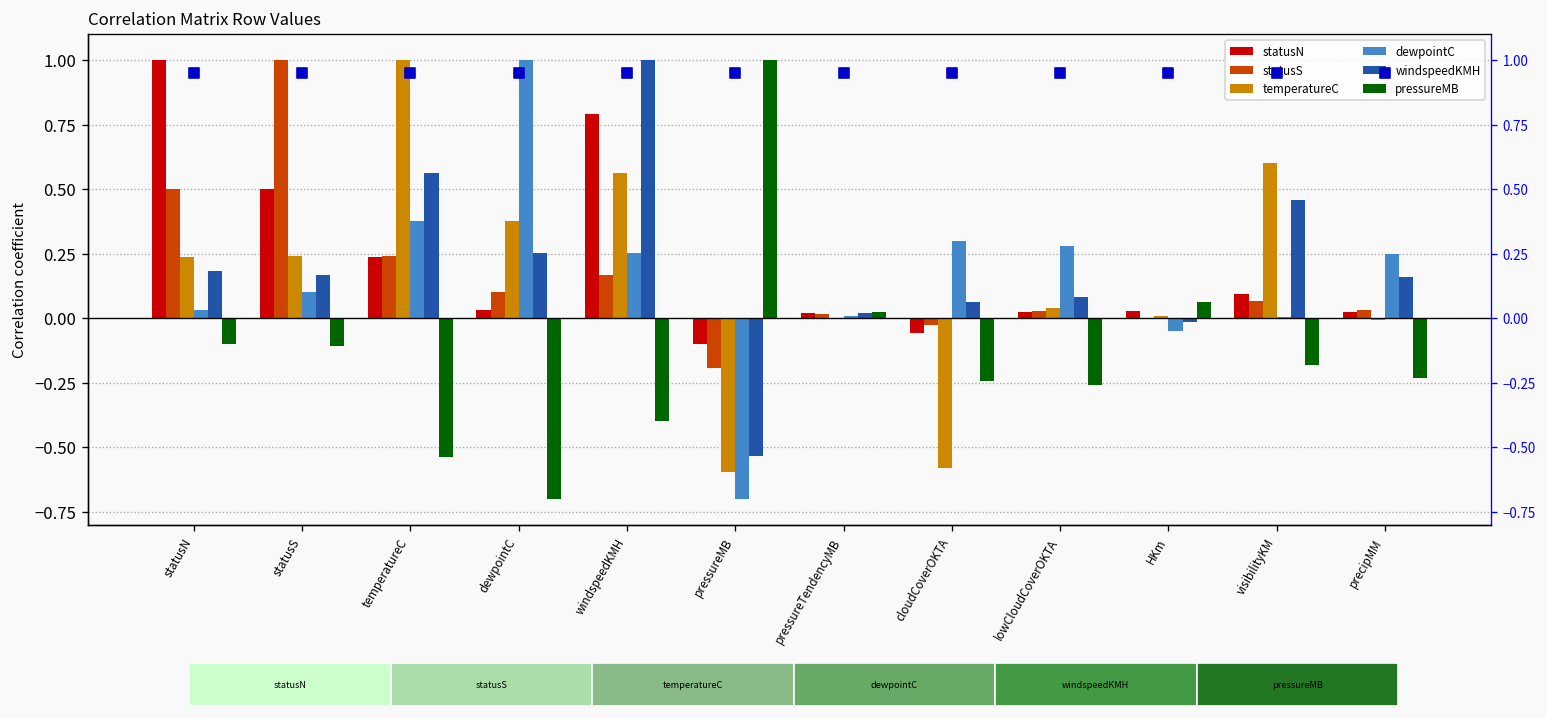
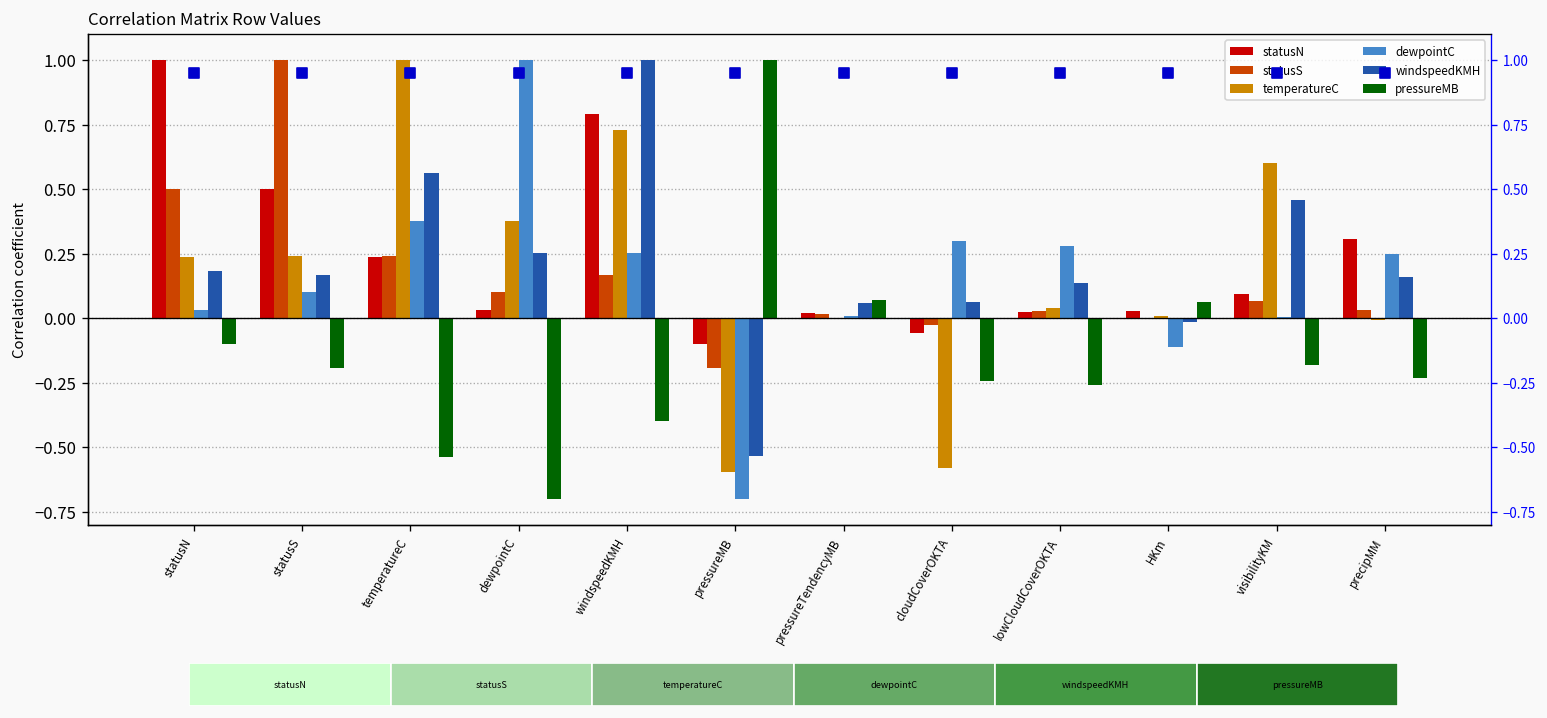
  {
    "statusN": {
      "statusN": 1.00,
      "statusS": 0.50,
      "temperatureC": 0.24,
      "dewpointC": 0.03,
      "windspeedKMH": 0.79,
      "pressureMB": -0.10,
      "pressureTendencyMB": 0.02,
      "cloudCoverOKTA": -0.06,
      "lowCloudCoverOKTA": 0.02,
      "HKm": 0.03,
      "visibilityKM": 0.09,
-     "precipMM": 0.02
+     "precipMM": 0.31
    },
    "statusS": {
      "statusN": 0.50,
      "statusS": 1.00,
      "temperatureC": 0.24,
      "dewpointC": 0.10,
      "windspeedKMH": 0.17,
      "pressureMB": -0.19,
      "pressureTendencyMB": 0.02,
      "cloudCoverOKTA": -0.03,
      "lowCloudCoverOKTA": 0.03,
      "visibilityKM": 0.07,
      "precipMM": 0.03
    },
    "temperatureC": {
      "statusN": 0.24,
      "statusS": 0.24,
      "temperatureC": 1.00,
      "dewpointC": 0.37,
-     "windspeedKMH": 0.56,
+     "windspeedKMH": 0.73,
      "pressureMB": -0.59,
      "cloudCoverOKTA": -0.58,
      "lowCloudCoverOKTA": 0.04,
      "visibilityKM": 0.60
    },
    "dewpointC": {
      "statusN": 0.03,
      "statusS": 0.10,
      "temperatureC": 0.37,
      "dewpointC": 1.00,
      "windspeedKMH": 0.25,
      "pressureMB": -0.70,
      "cloudCoverOKTA": 0.30,
      "lowCloudCoverOKTA": 0.28,
-     "HKm": -0.05,
+     "HKm": -0.11,
      "precipMM": 0.25
    },
    "windspeedKMH": {
      "statusN": 0.18,
      "statusS": 0.17,
      "temperatureC": 0.56,
      "dewpointC": 0.25,
      "windspeedKMH": 1.00,
      "pressureMB": -0.53,
-     "pressureTendencyMB": 0.02,
+     "pressureTendencyMB": 0.06,
      "cloudCoverOKTA": 0.06,
-     "lowCloudCoverOKTA": 0.08,
+     "lowCloudCoverOKTA": 0.13,
      "HKm": -0.01,
      "visibilityKM": 0.46,
      "precipMM": 0.16
    },
    "pressureMB": {
      "statusN": -0.10,
-     "statusS": -0.11,
+     "statusS": -0.19,
      "temperatureC": -0.54,
      "dewpointC": -0.70,
      "windspeedKMH": -0.40,
      "pressureMB": 1.00,
-     "pressureTendencyMB": 0.02,
+     "pressureTendencyMB": 0.07,
      "cloudCoverOKTA": -0.25,
      "lowCloudCoverOKTA": -0.26,
      "HKm": 0.06,
      "visibilityKM": -0.18,
      "precipMM": -0.23
    }
  }
